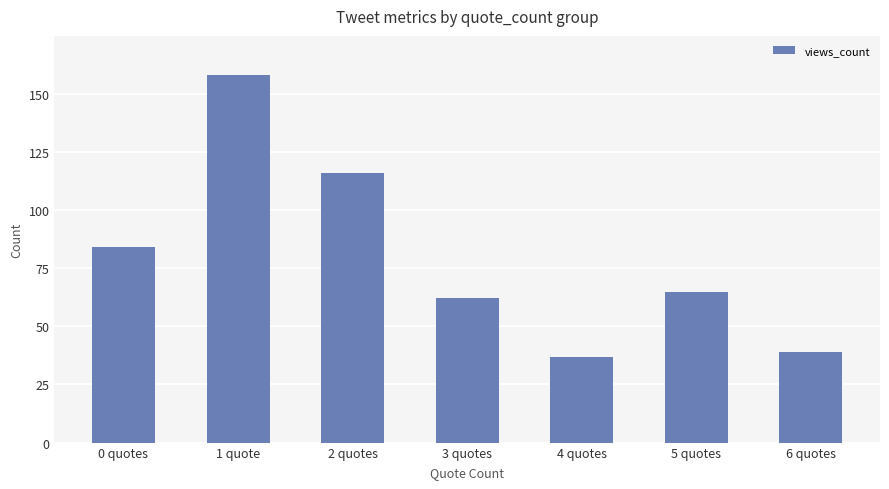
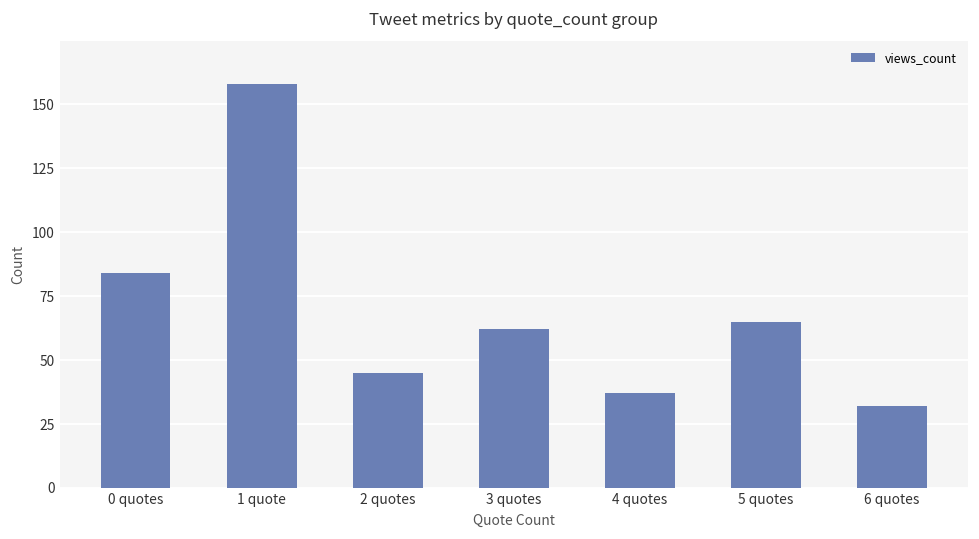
  {
    "0 quotes": 84,
    "1 quote": 158,
-   "2 quotes": 116,
+   "2 quotes": 45,
    "3 quotes": 62,
    "4 quotes": 37,
    "5 quotes": 65,
-   "6 quotes": 39
+   "6 quotes": 32
  }
